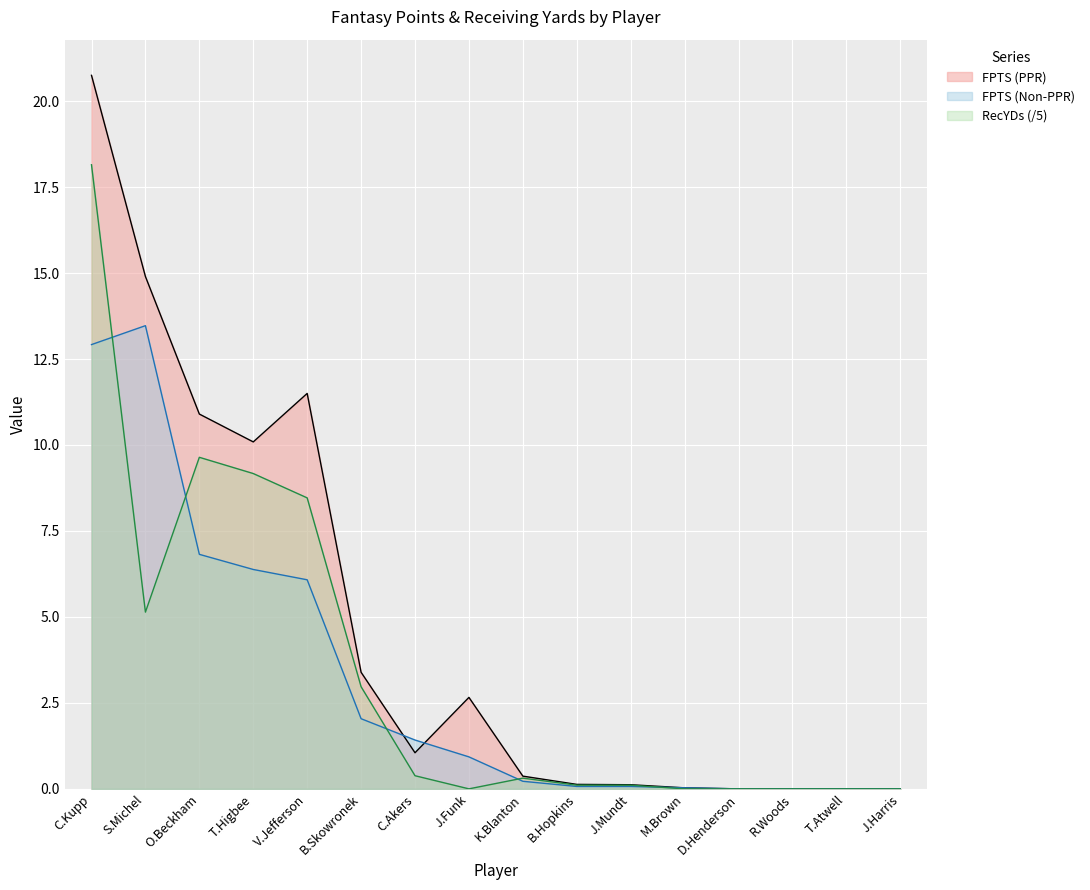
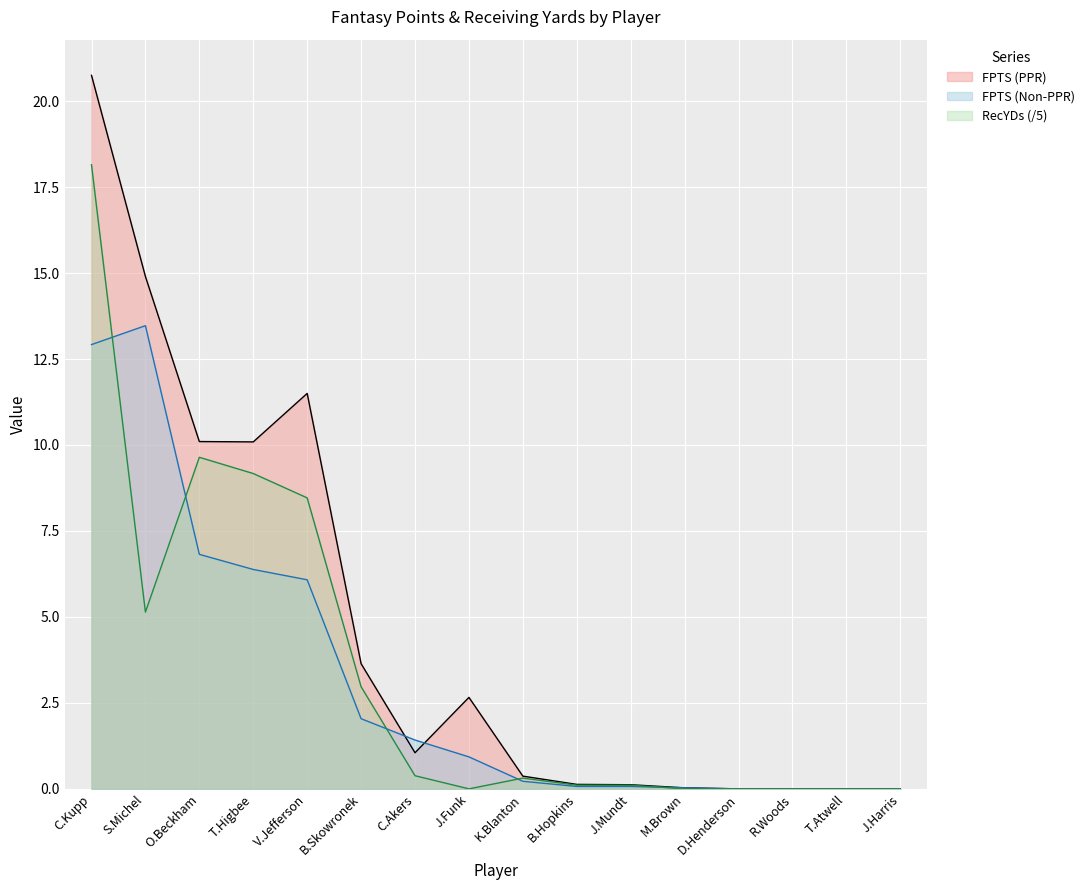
  {
    "FPTS (PPR)": {
      "C.Kupp": 20.8,
      "S.Michel": 14.9,
-     "O.Beckham": 10.9,
+     "O.Beckham": 10.1,
      "T.Higbee": 10.1,
      "V.Jefferson": 11.5,
-     "B.Skowronek": 3.4,
+     "B.Skowronek": 3.6,
      "C.Akers": 1.1,
      "J.Funk": 2.7
    }
  }
